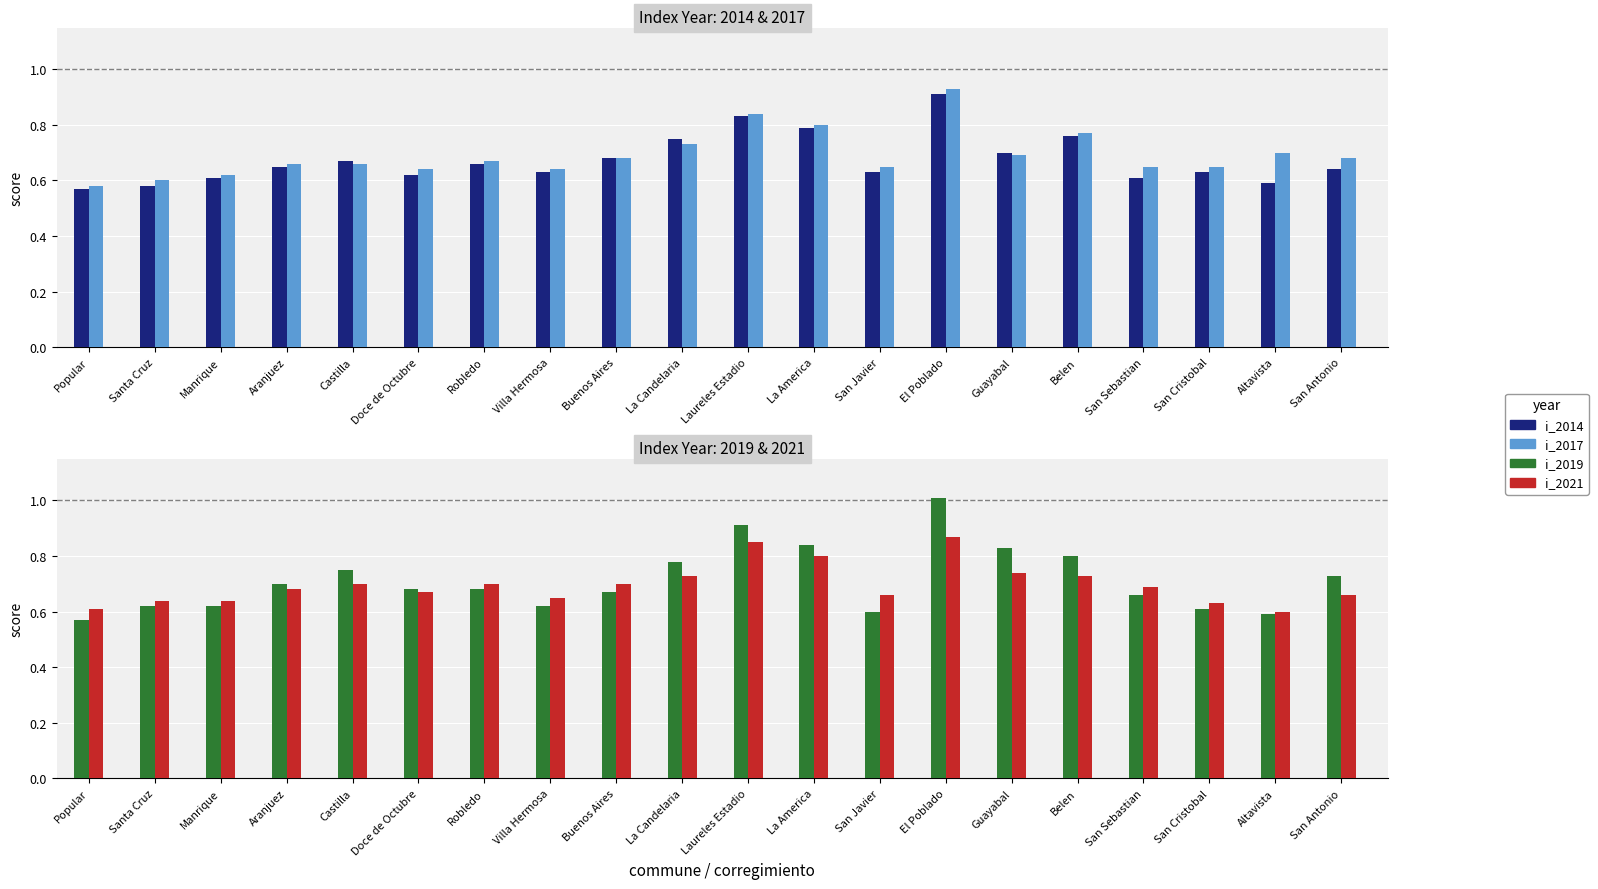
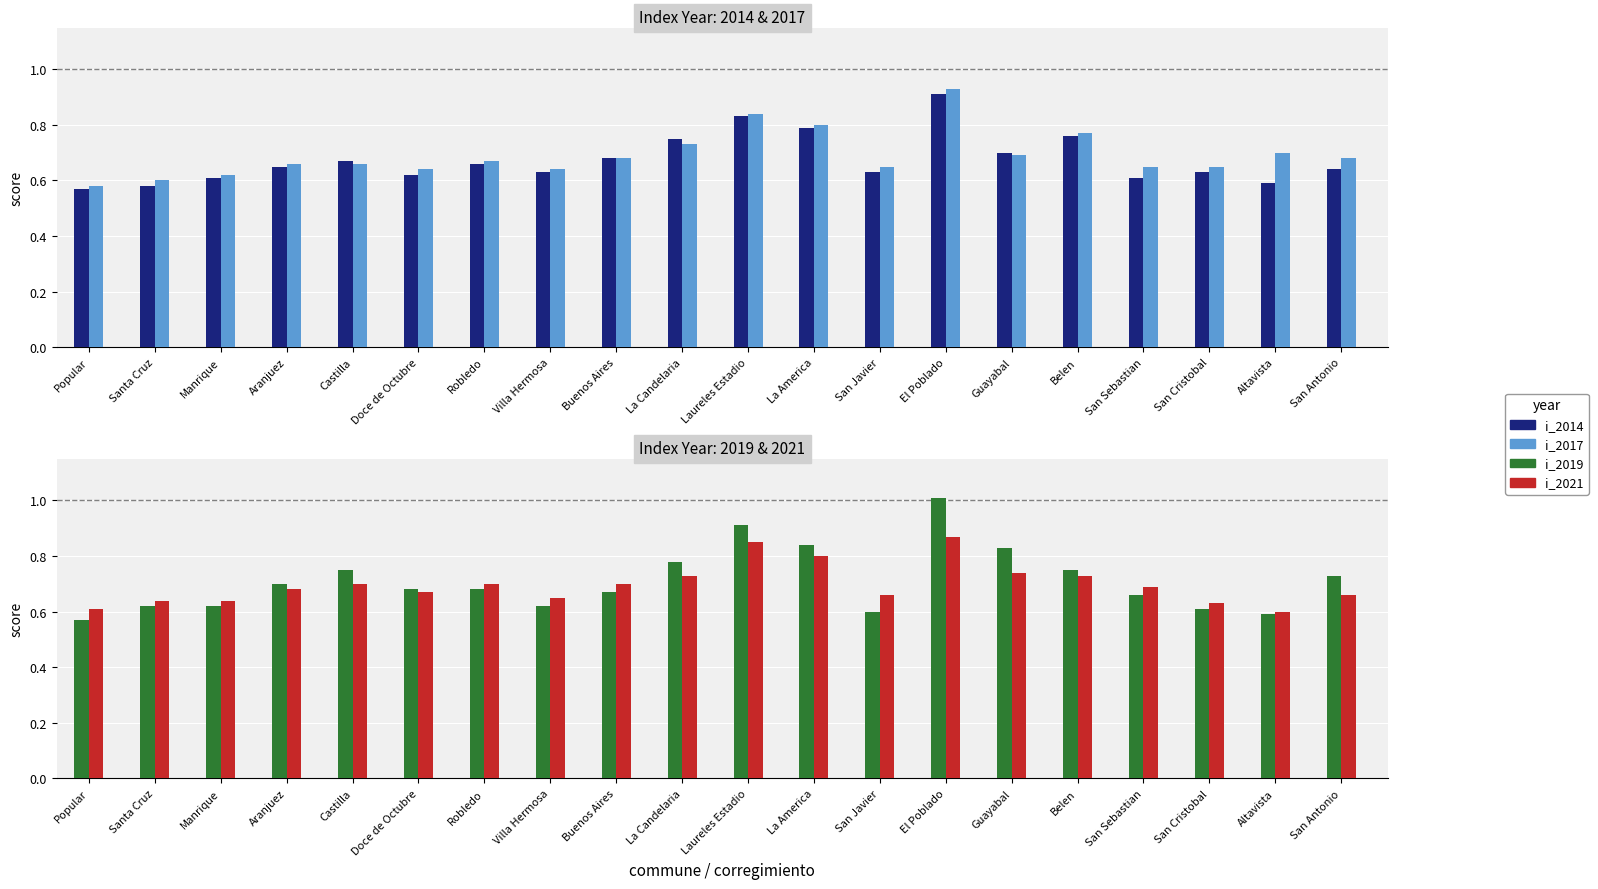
  {
    "Index Year: 2014 & 2017": {
      "i_2014": {
        "Popular": 0.57,
        "Santa Cruz": 0.58,
        "Manrique": 0.61,
        "Aranjuez": 0.65,
        "Castilla": 0.67,
        "Doce de Octubre": 0.62,
        "Robledo": 0.66,
        "Villa Hermosa": 0.63,
        "Buenos Aires": 0.68,
        "La Candelaria": 0.75,
        "Laureles Estadio": 0.83,
        "La America": 0.79,
        "San Javier": 0.63,
        "El Poblado": 0.91,
        "Guayabal": 0.70,
        "Belen": 0.76,
        "San Sebastian": 0.61,
        "San Cristobal": 0.63,
        "Altavista": 0.59,
        "San Antonio": 0.64
      },
      "i_2017": {
        "Popular": 0.58,
        "Santa Cruz": 0.60,
        "Manrique": 0.62,
        "Aranjuez": 0.66,
        "Castilla": 0.66,
        "Doce de Octubre": 0.64,
        "Robledo": 0.67,
        "Villa Hermosa": 0.64,
        "Buenos Aires": 0.68,
        "La Candelaria": 0.73,
        "Laureles Estadio": 0.84,
        "La America": 0.80,
        "San Javier": 0.65,
        "El Poblado": 0.93,
        "Guayabal": 0.69,
        "Belen": 0.77,
        "San Sebastian": 0.65,
        "San Cristobal": 0.65,
        "Altavista": 0.70,
        "San Antonio": 0.68
      }
    },
    "Index Year: 2019 & 2021": {
      "i_2019": {
        "Popular": 0.57,
        "Santa Cruz": 0.62,
        "Manrique": 0.62,
        "Aranjuez": 0.70,
        "Castilla": 0.75,
        "Doce de Octubre": 0.68,
        "Robledo": 0.68,
        "Villa Hermosa": 0.62,
        "Buenos Aires": 0.67,
        "La Candelaria": 0.78,
        "Laureles Estadio": 0.91,
        "La America": 0.84,
        "San Javier": 0.60,
        "El Poblado": 1.01,
        "Guayabal": 0.83,
-       "Belen": 0.80,
+       "Belen": 0.75,
        "San Sebastian": 0.66,
        "San Cristobal": 0.61,
        "Altavista": 0.59,
        "San Antonio": 0.73
      },
      "i_2021": {
        "Popular": 0.61,
        "Santa Cruz": 0.64,
        "Manrique": 0.64,
        "Aranjuez": 0.68,
        "Castilla": 0.70,
        "Doce de Octubre": 0.67,
        "Robledo": 0.70,
        "Villa Hermosa": 0.65,
        "Buenos Aires": 0.70,
        "La Candelaria": 0.73,
        "Laureles Estadio": 0.85,
        "La America": 0.80,
        "San Javier": 0.66,
        "El Poblado": 0.87,
        "Guayabal": 0.74,
        "Belen": 0.73,
        "San Sebastian": 0.69,
        "San Cristobal": 0.63,
        "Altavista": 0.60,
        "San Antonio": 0.66
      }
    }
  }
